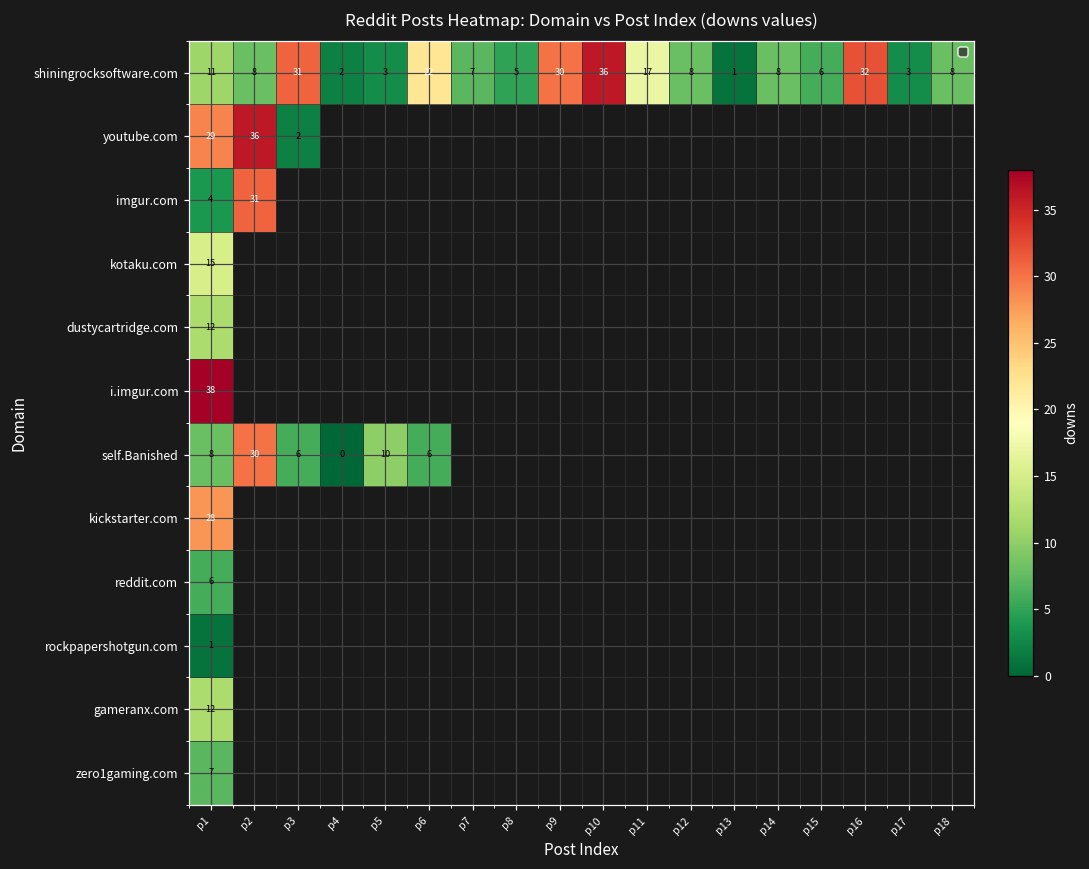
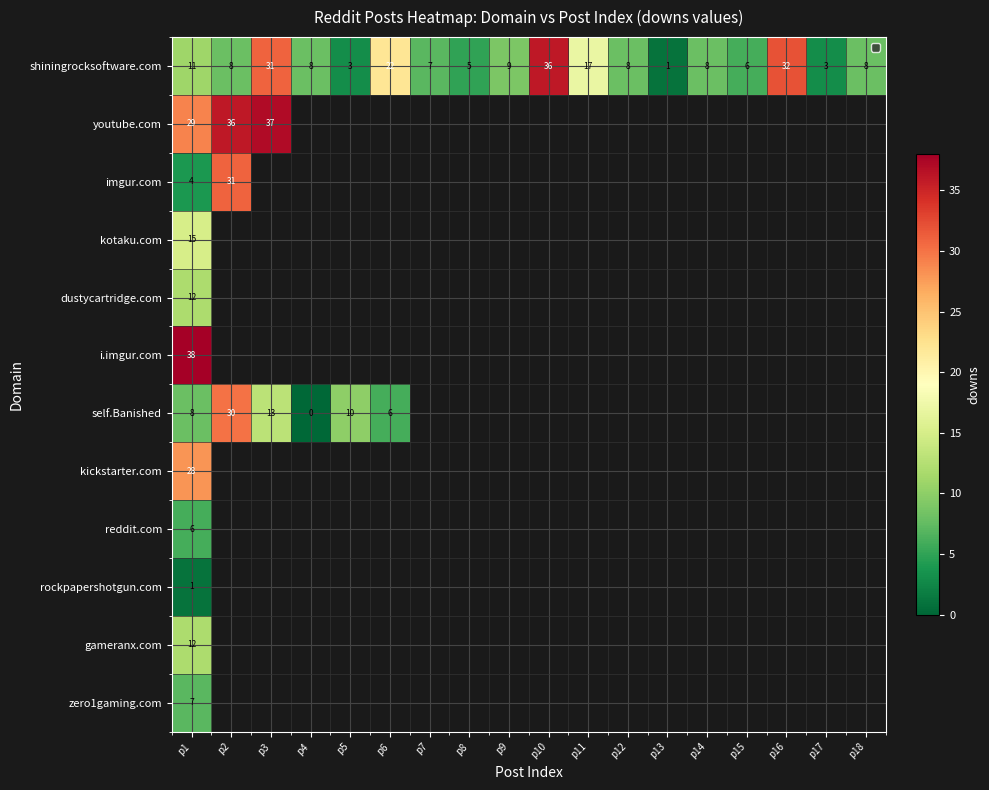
  {
    "shiningrocksoftware.com": {
      "p1": 11,
      "p2": 8,
      "p3": 31,
-     "p4": 2,
+     "p4": 8,
      "p5": 3,
      "p6": 22,
      "p7": 7,
      "p8": 5,
-     "p9": 30,
+     "p9": 9,
      "p10": 36,
      "p11": 17,
      "p12": 8,
      "p13": 1,
      "p14": 8,
      "p15": 6,
      "p16": 32,
      "p17": 3,
      "p18": 8
    },
    "youtube.com": {
      "p1": 29,
      "p2": 36,
-     "p3": 2
+     "p3": 37
    },
    "imgur.com": {
      "p1": 4,
      "p2": 31
    },
    "kotaku.com": {
      "p1": 15
    },
    "dustycartridge.com": {
      "p1": 12
    },
    "i.imgur.com": {
      "p1": 38
    },
    "self.Banished": {
      "p1": 8,
      "p2": 30,
-     "p3": 6,
+     "p3": 13,
      "p4": 0,
      "p5": 10,
      "p6": 6
    },
    "kickstarter.com": {
      "p1": 28
    },
    "reddit.com": {
      "p1": 6
    },
    "rockpapershotgun.com": {
      "p1": 1
    },
    "gameranx.com": {
      "p1": 12
    },
    "zero1gaming.com": {
      "p1": 7
    }
  }
